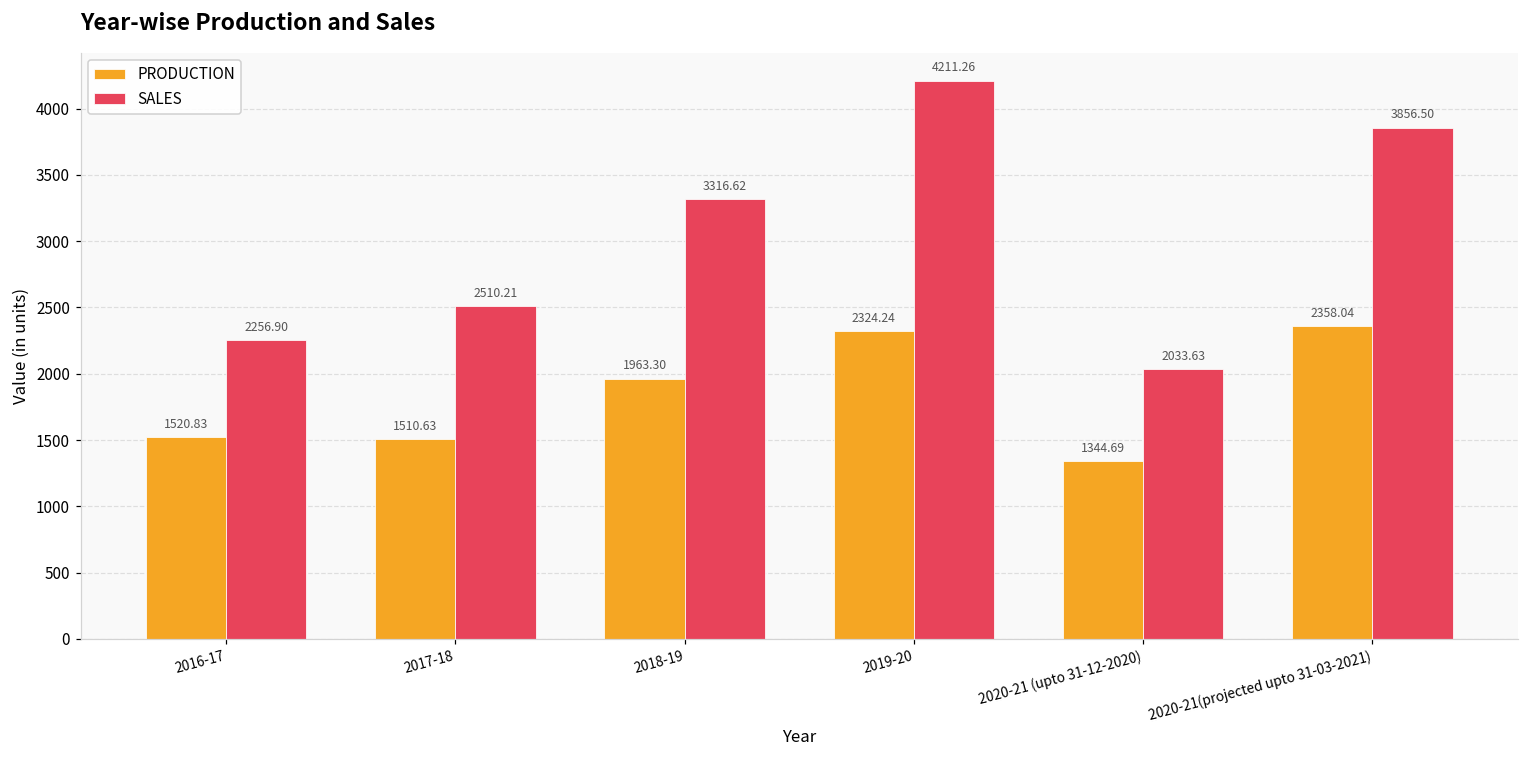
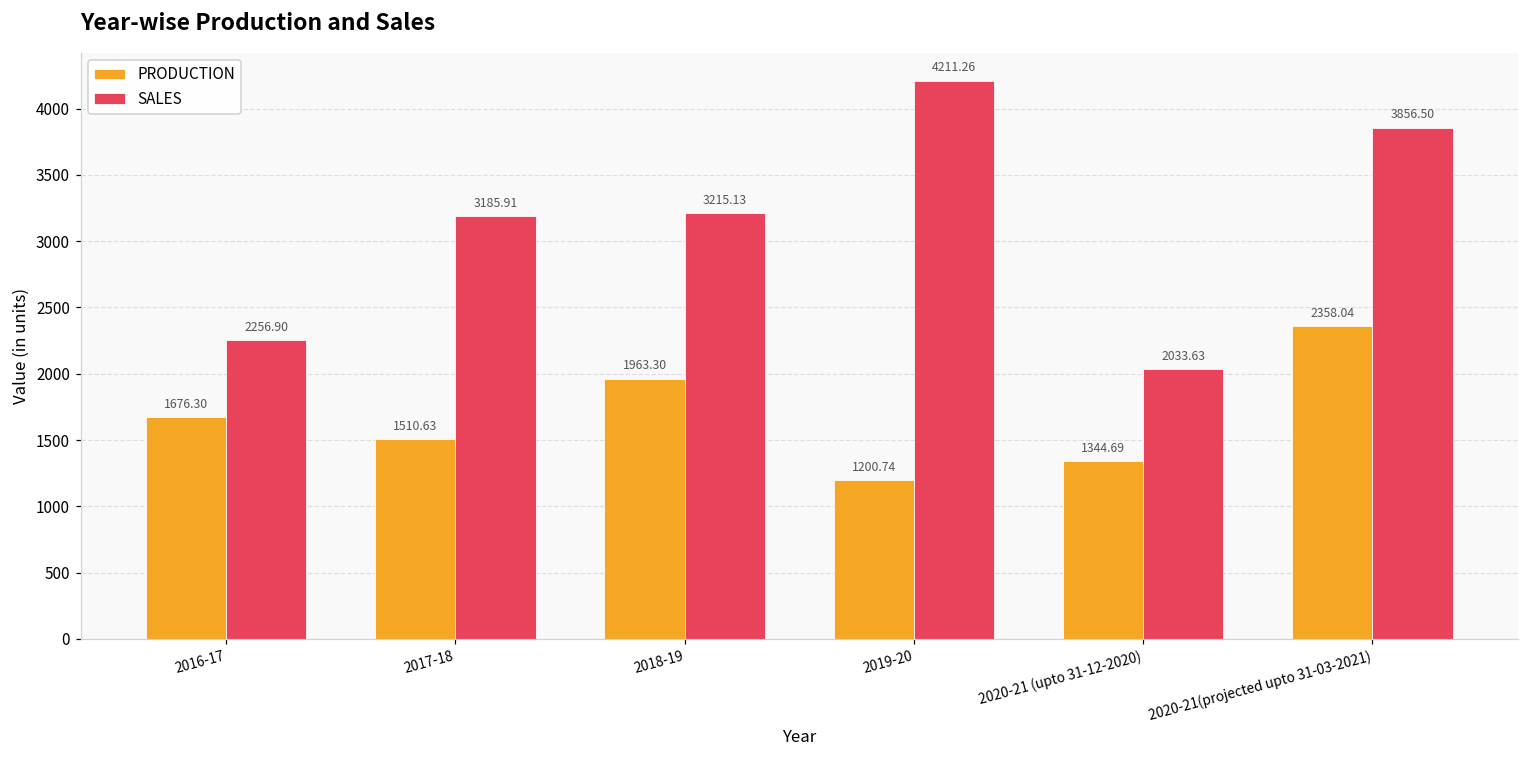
  {
    "PRODUCTION": {
-     "2016-17": 1520.83,
+     "2016-17": 1676.30,
      "2017-18": 1510.63,
      "2018-19": 1963.30,
-     "2019-20": 2324.24,
+     "2019-20": 1200.74,
      "2020-21 (upto 31-12-2020)": 1344.69,
      "2020-21(projected upto 31-03-2021)": 2358.04
    },
    "SALES": {
      "2016-17": 2256.90,
-     "2017-18": 2510.21,
-     "2018-19": 3316.62,
+     "2017-18": 3185.91,
+     "2018-19": 3215.13,
      "2019-20": 4211.26,
      "2020-21 (upto 31-12-2020)": 2033.63,
      "2020-21(projected upto 31-03-2021)": 3856.50
    }
  }
